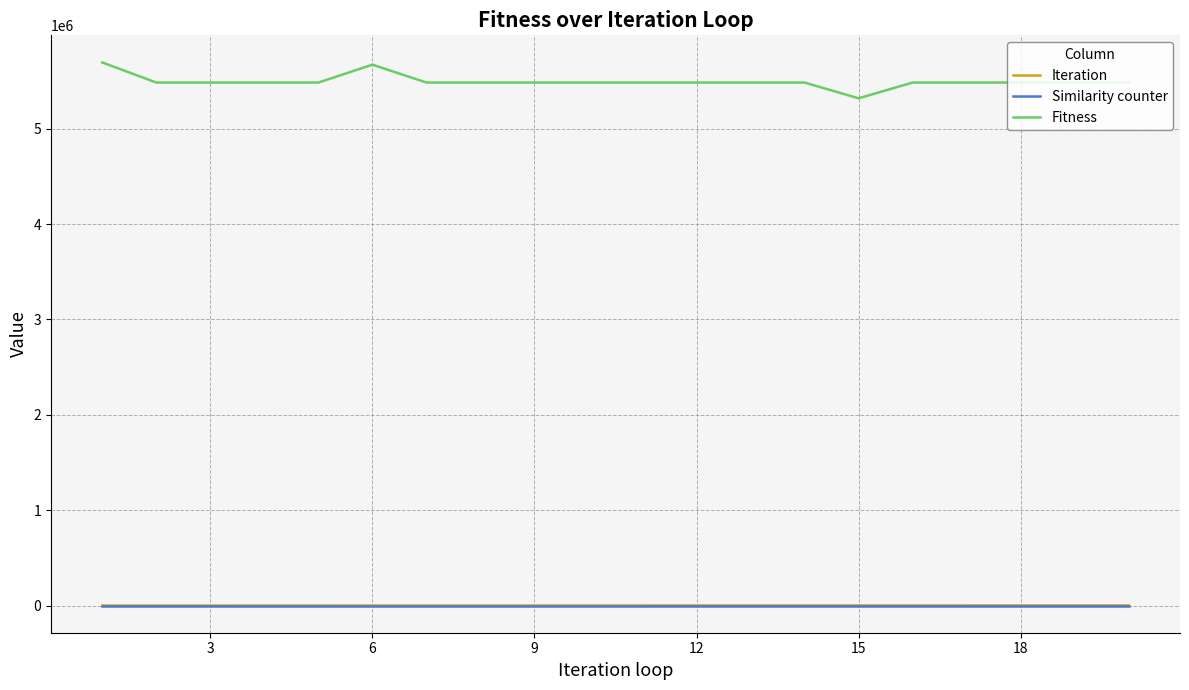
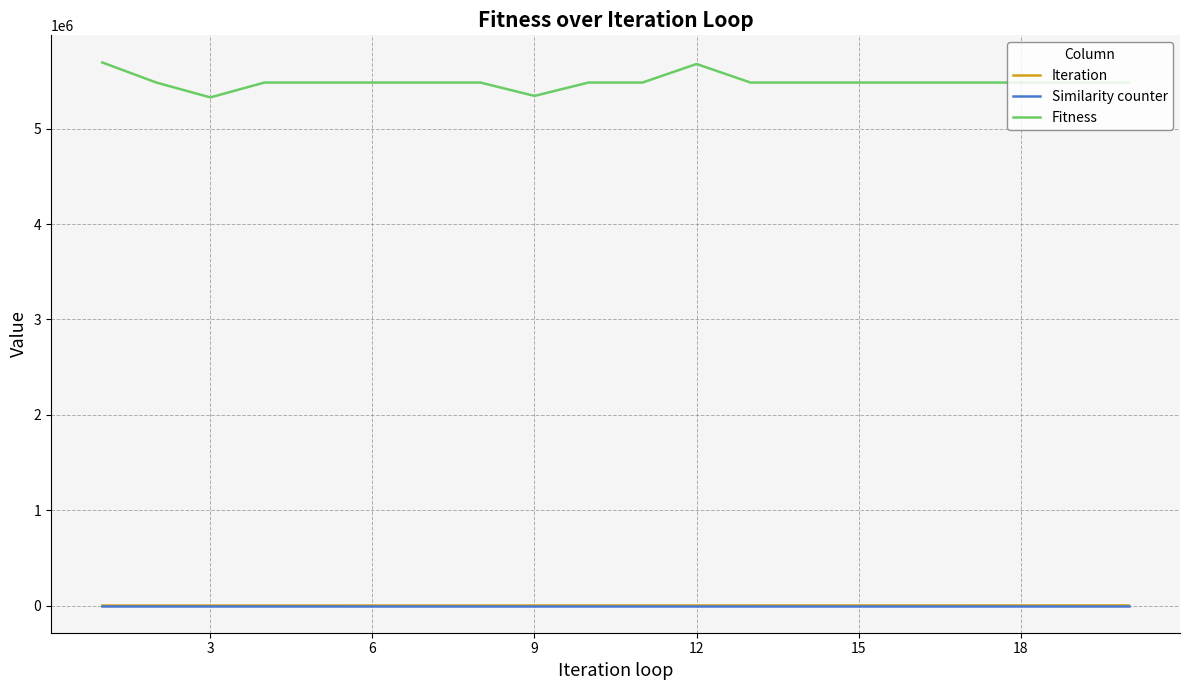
  {
    "Fitness": {
-     "3": 5500000,
-     "6": 5700000,
-     "9": 5500000,
-     "12": 5500000,
-     "15": 5300000
+     "3": 5300000,
+     "6": 5500000,
+     "9": 5300000,
+     "12": 5700000,
+     "15": 5500000
    }
  }
